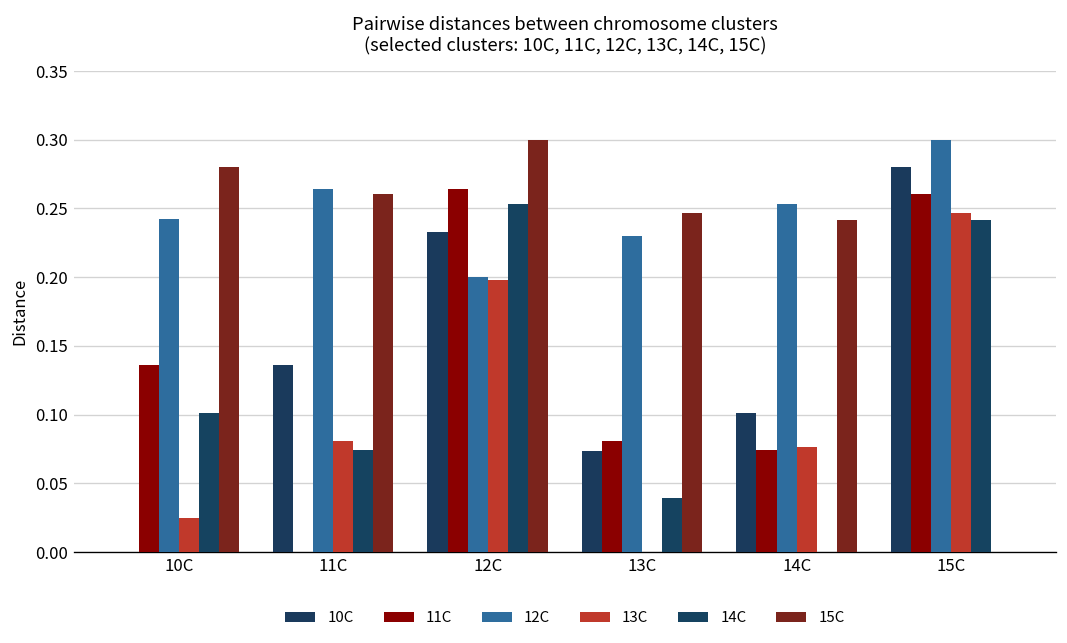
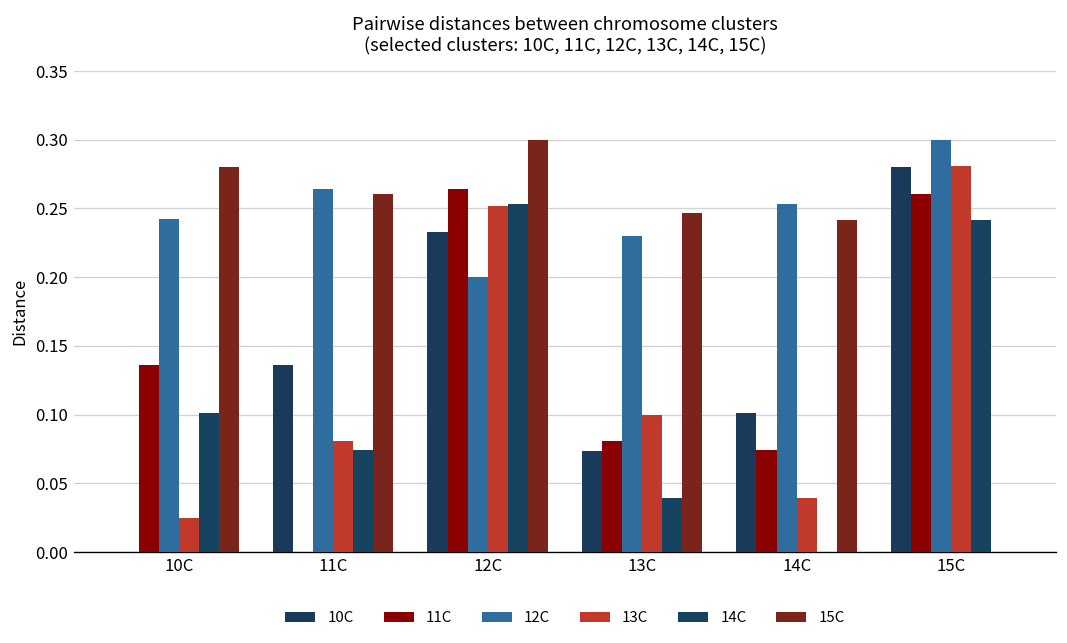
  {
    "12C": {
      "10C": 0.242,
      "11C": 0.264,
      "12C": 0.200,
      "13C": 0.230,
      "14C": 0.254,
      "15C": 0.300
    },
    "13C": {
      "10C": 0.025,
      "11C": 0.081,
-     "12C": 0.198,
-     "13C": 0.0,
-     "14C": 0.076,
-     "15C": 0.247
+     "12C": 0.252,
+     "13C": 0.1,
+     "14C": 0.039,
+     "15C": 0.281
    }
  }
